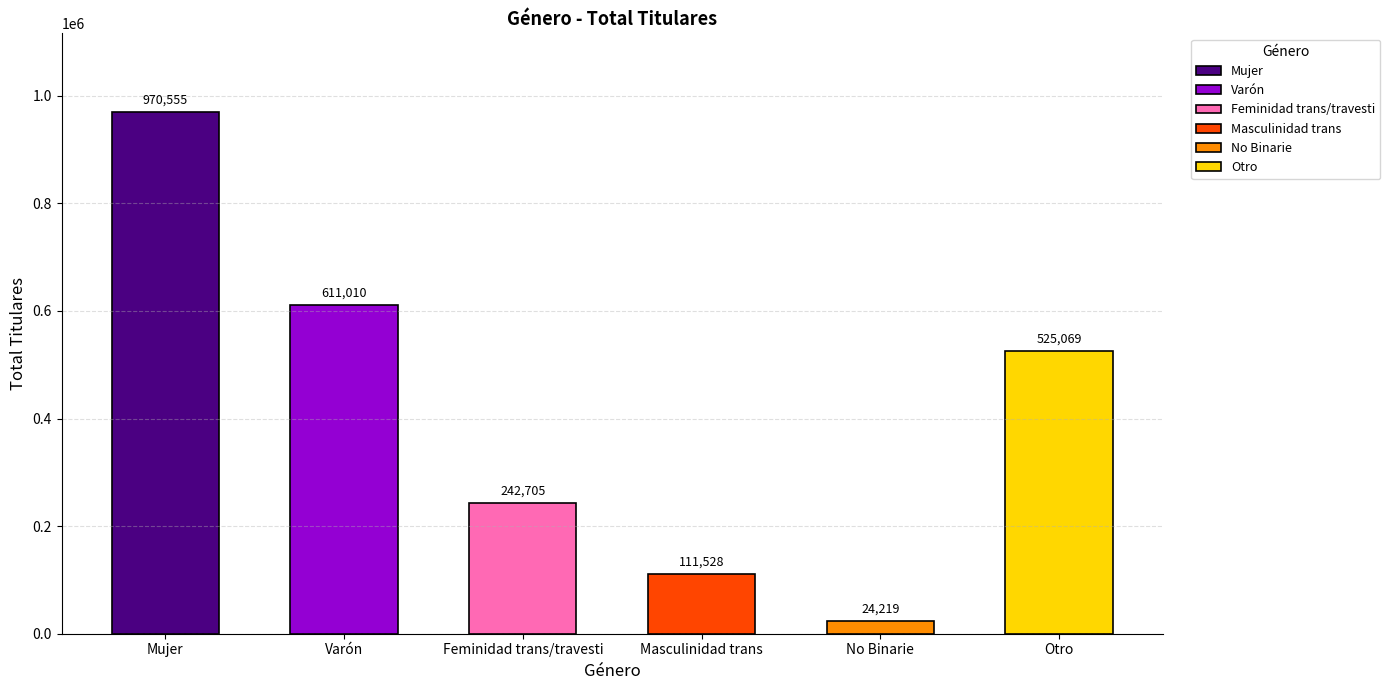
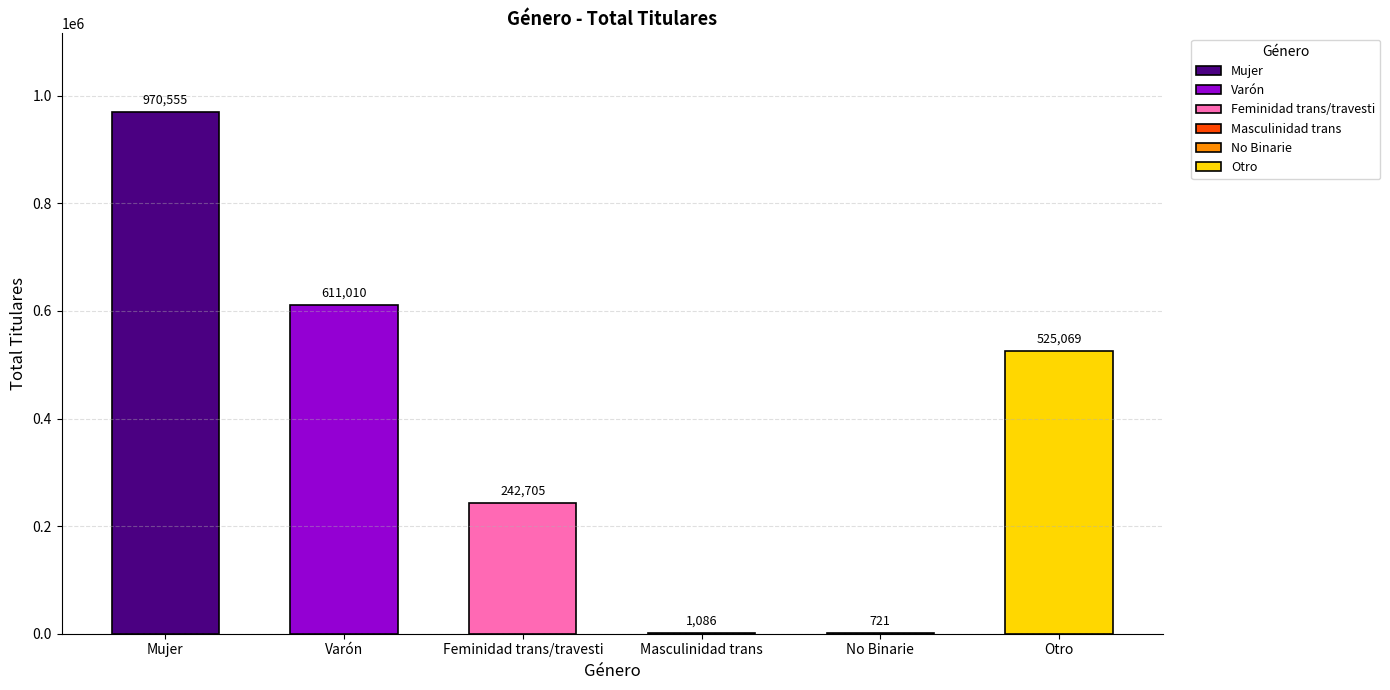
  {
    "Mujer": "970,555",
    "Varón": "611,010",
    "Feminidad trans/travesti": "242,705",
-   "Masculinidad trans": "111,528",
-   "No Binarie": "24,219",
+   "Masculinidad trans": "1,086",
+   "No Binarie": "721",
    "Otro": "525,069"
  }
